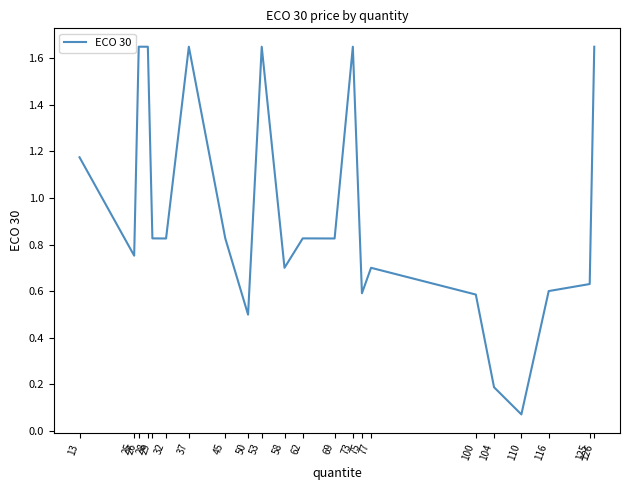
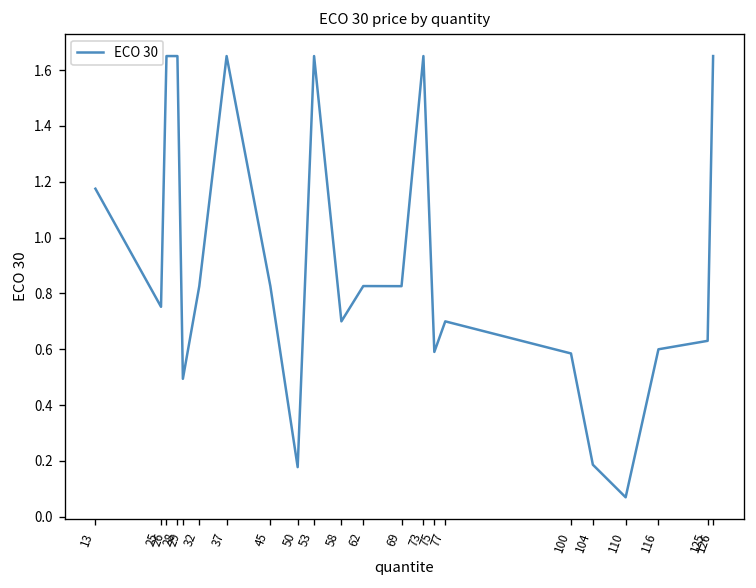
  {
    "13": 1.18,
    "25": 0.75,
    "26": 1.65,
    "28": 1.65,
-   "29": 0.83,
+   "29": 0.49,
    "32": 0.83,
    "37": 1.65,
    "45": 0.83,
-   "50": 0.50,
+   "50": 0.18,
    "53": 1.65,
    "58": 0.70,
    "62": 0.83,
    "69": 0.83,
    "73": 1.65,
    "75": 0.59,
    "77": 0.70,
    "100": 0.59,
    "104": 0.19,
    "110": 0.07,
    "116": 0.60,
    "125": 0.63,
    "126": 1.65
  }
